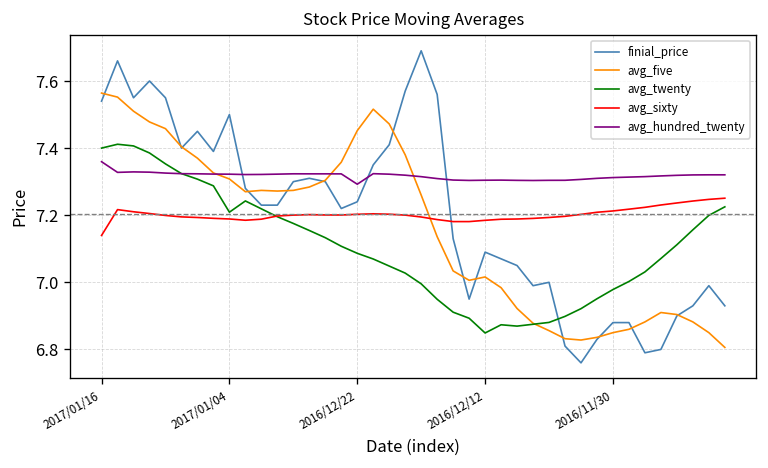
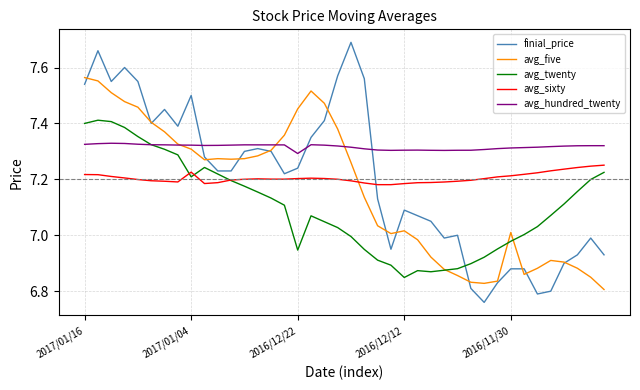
  {
    "finial_price": {
      "2017/01/16": 7.54,
      "2017/01/04": 7.50,
      "2016/12/22": 7.24,
      "2016/12/12": 7.09,
      "2016/11/30": 6.88
    },
    "avg_five": {
      "2017/01/16": 7.56,
      "2017/01/04": 7.31,
      "2016/12/22": 7.45,
      "2016/12/12": 7.02,
-     "2016/11/30": 6.85
+     "2016/11/30": 7.01
    },
    "avg_twenty": {
      "2017/01/16": 7.40,
      "2017/01/04": 7.21,
-     "2016/12/22": 7.09,
+     "2016/12/22": 6.95,
      "2016/12/12": 6.85,
      "2016/11/30": 6.98
    },
    "avg_sixty": {
-     "2017/01/16": 7.14,
-     "2017/01/04": 7.19,
+     "2017/01/16": 7.22,
+     "2017/01/04": 7.23,
      "2016/12/22": 7.20,
      "2016/12/12": 7.18,
      "2016/11/30": 7.21
    },
    "avg_hundred_twenty": {
-     "2017/01/16": 7.36,
+     "2017/01/16": 7.33,
      "2017/01/04": 7.32,
      "2016/12/22": 7.29,
      "2016/12/12": 7.30,
      "2016/11/30": 7.31
    }
  }
